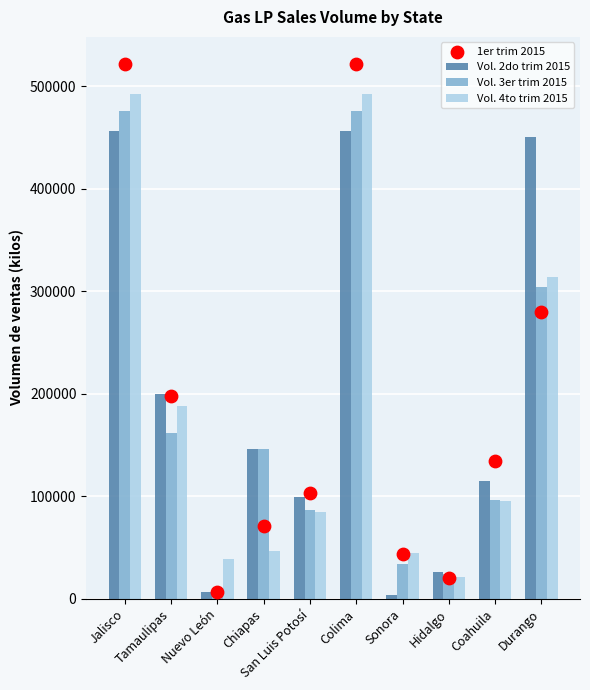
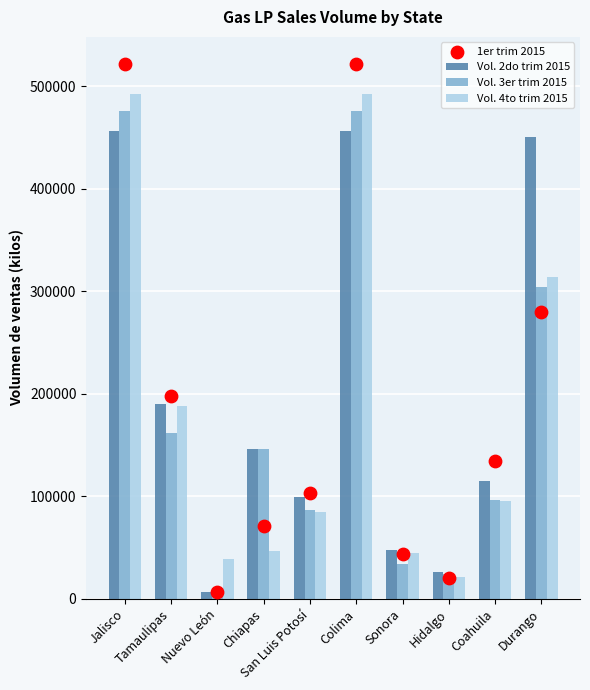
  {
    "Vol. 2do trim 2015": {
      "Jalisco": 457000,
-     "Tamaulipas": 199000,
+     "Tamaulipas": 190000,
      "Nuevo León": 6000,
      "Chiapas": 146000,
      "San Luis Potosí": 100000,
      "Colima": 457000,
-     "Sonora": 4000,
+     "Sonora": 47000,
      "Hidalgo": 27000,
      "Coahuila": 115000,
      "Durango": 451000
    },
    "Vol. 3er trim 2015": {
      "Jalisco": 476000,
      "Tamaulipas": 161000,
      "Nuevo León": 6000,
      "Chiapas": 146000,
      "San Luis Potosí": 87000,
      "Colima": 476000,
      "Sonora": 34000,
      "Hidalgo": 24000,
      "Coahuila": 96000,
      "Durango": 304000
    },
    "Vol. 4to trim 2015": {
      "Jalisco": 492000,
      "Tamaulipas": 188000,
      "Nuevo León": 39000,
      "Chiapas": 47000,
      "San Luis Potosí": 85000,
      "Colima": 492000,
      "Sonora": 45000,
      "Hidalgo": 22000,
      "Coahuila": 95000,
      "Durango": 314000
    }
  }
